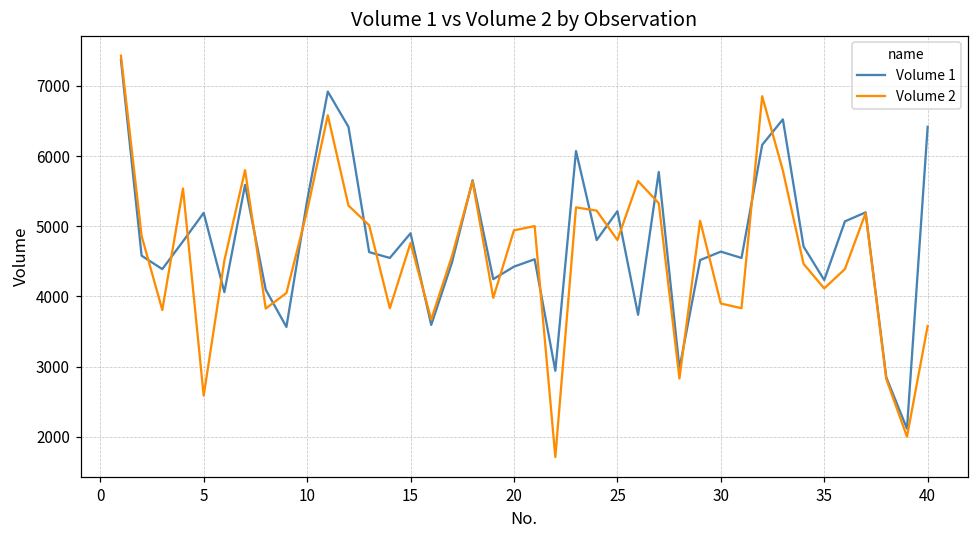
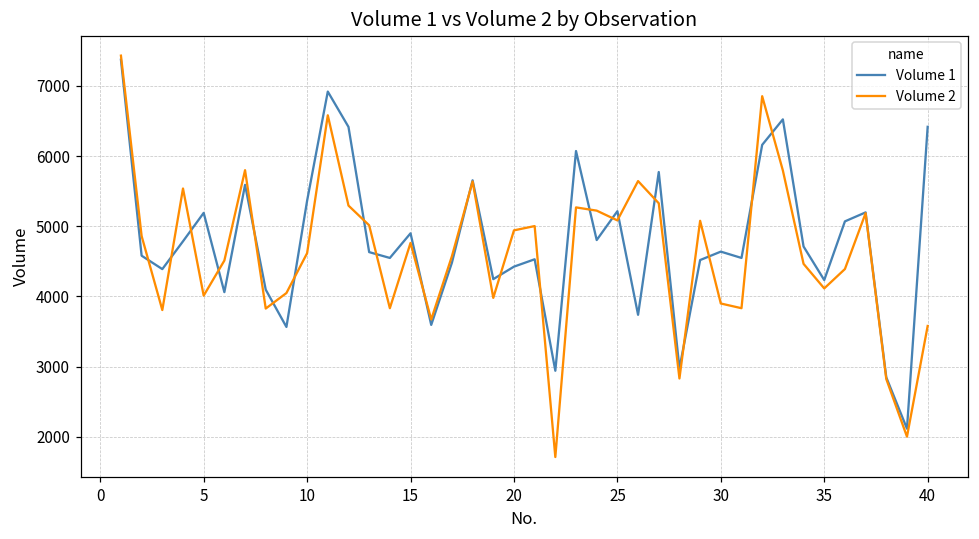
  {
    "Volume 1": {
      "5": 5200,
      "10": 5400,
      "15": 4900,
      "20": 4400,
      "25": 5200,
      "30": 4600,
      "35": 4200,
      "40": 6400
    },
    "Volume 2": {
-     "5": 2600,
-     "10": 5200,
+     "5": 4000,
+     "10": 4600,
      "15": 4800,
      "20": 4900,
-     "25": 4800,
+     "25": 5100,
      "30": 3900,
      "35": 4100,
      "40": 3600
    }
  }
